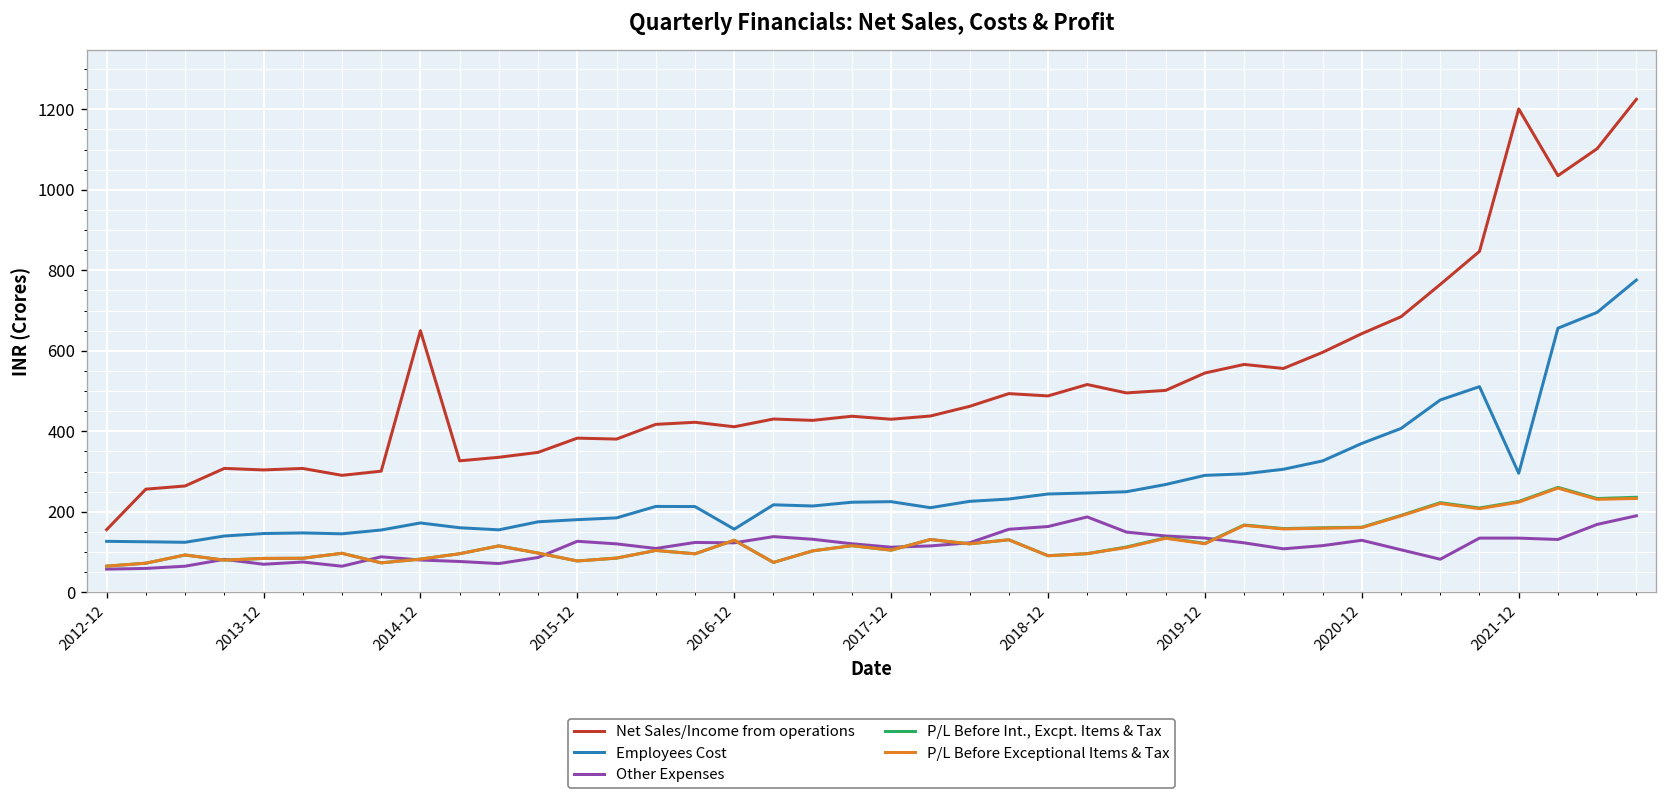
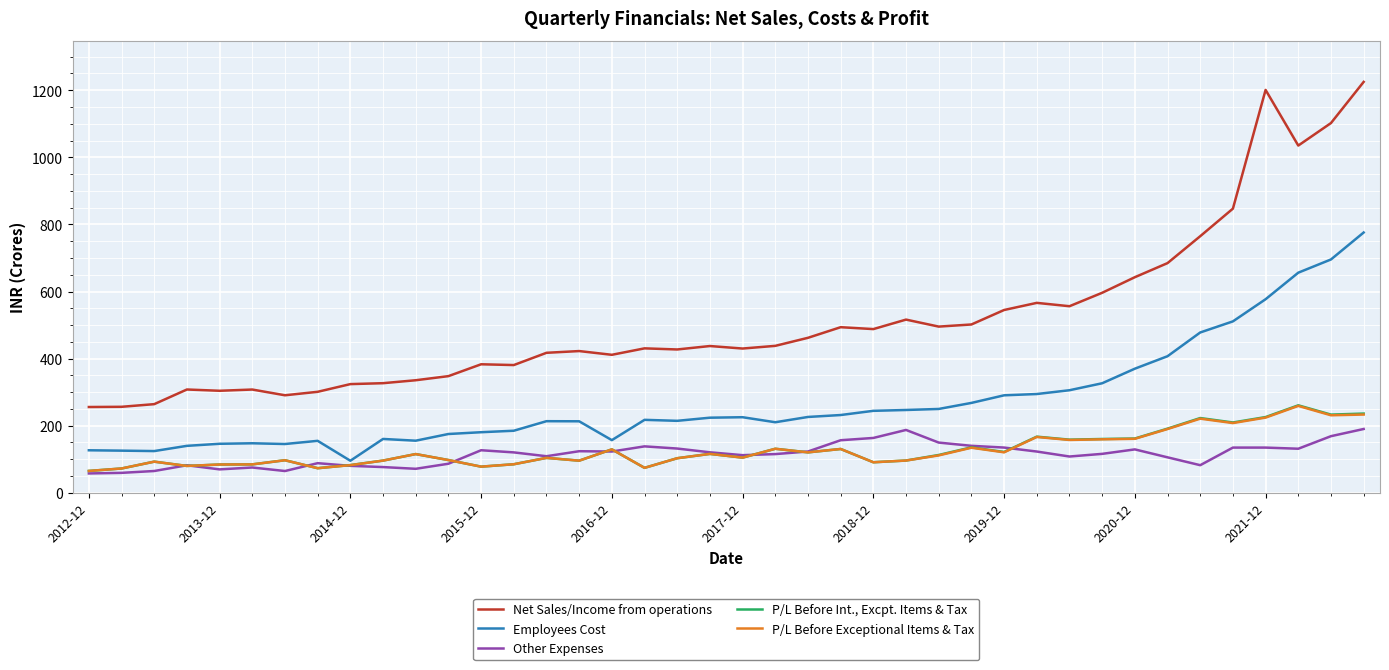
  {
    "Net Sales/Income from operations": {
-     "2012-12": 160,
+     "2012-12": 260,
      "2013-12": 300,
-     "2014-12": 650,
+     "2014-12": 320,
      "2015-12": 380,
      "2016-12": 410,
      "2017-12": 430,
      "2018-12": 490,
      "2019-12": 540,
      "2020-12": 640,
      "2021-12": 1200
    },
    "Employees Cost": {
      "2012-12": 130,
      "2013-12": 150,
-     "2014-12": 170,
+     "2014-12": 100,
      "2015-12": 180,
      "2016-12": 160,
      "2017-12": 230,
      "2018-12": 240,
      "2019-12": 290,
      "2020-12": 370,
-     "2021-12": 300
+     "2021-12": 580
    },
    "Other Expenses": {
      "2013-12": 70,
      "2015-12": 130,
      "2018-12": 160,
      "2019-12": 130,
      "2020-12": 130,
      "2021-12": 130
    }
  }
